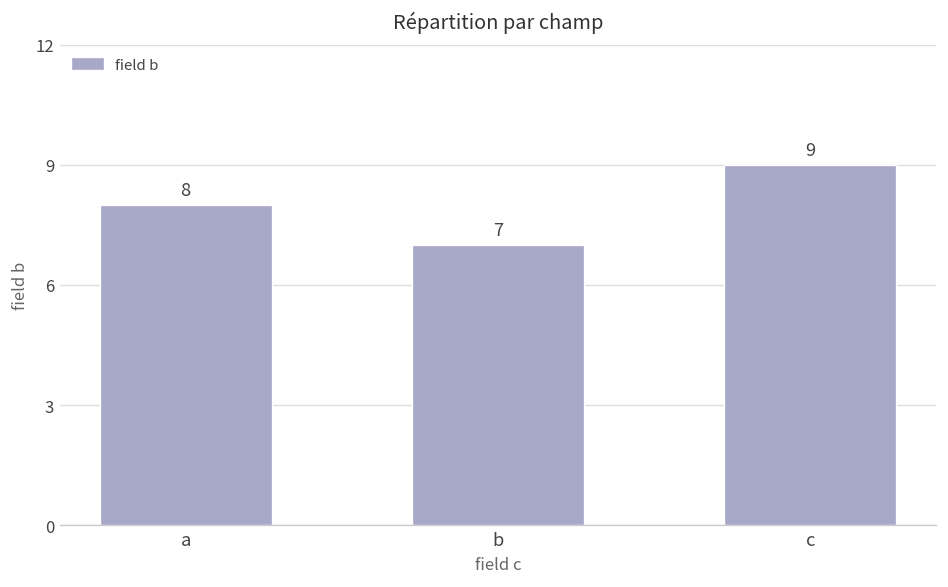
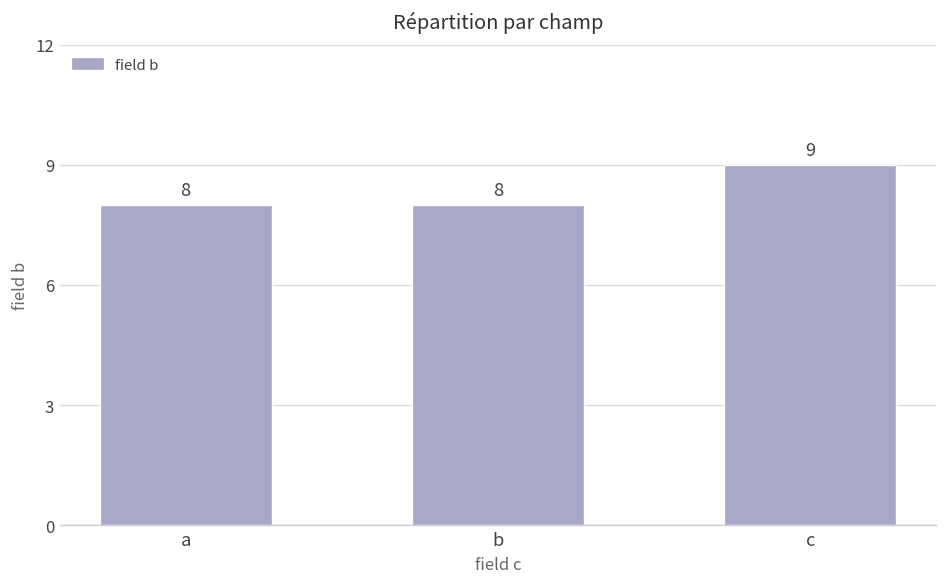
  {
    "a": 8,
-   "b": 7,
+   "b": 8,
    "c": 9
  }
